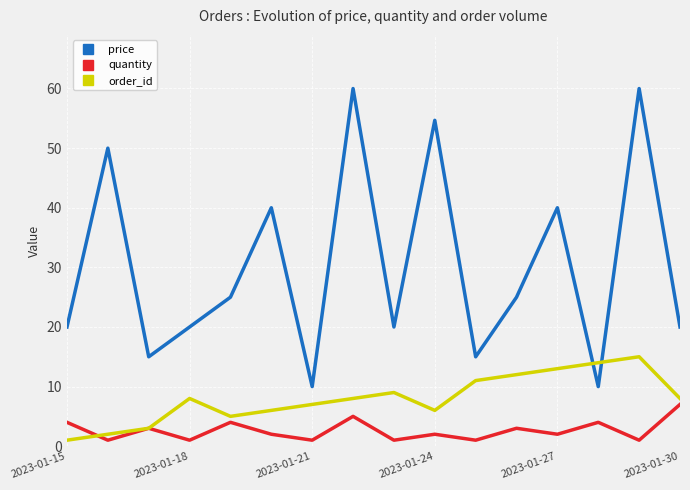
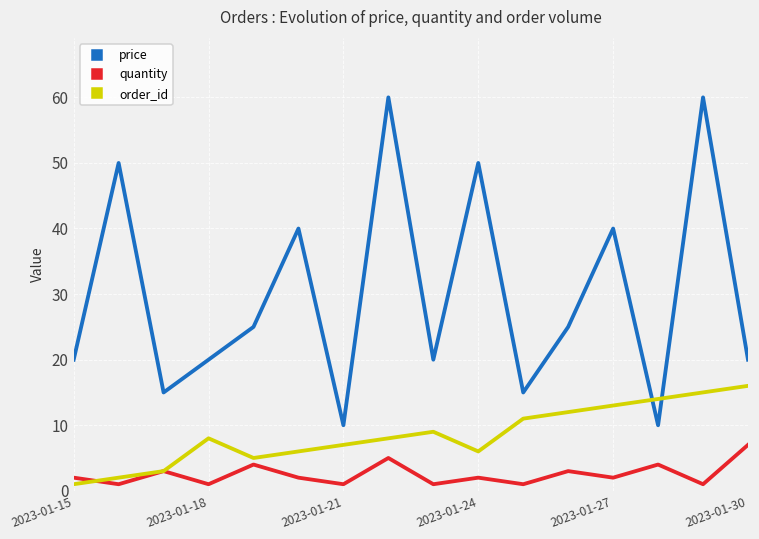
  {
    "price": {
      "2023-01-15": 20,
      "2023-01-18": 20,
      "2023-01-21": 10,
-     "2023-01-24": 55,
+     "2023-01-24": 50,
      "2023-01-27": 40,
      "2023-01-30": 20
    },
    "quantity": {
-     "2023-01-15": 4,
+     "2023-01-15": 2,
      "2023-01-18": 1,
      "2023-01-21": 1,
      "2023-01-24": 2,
      "2023-01-27": 2,
      "2023-01-30": 7
    },
    "order_id": {
      "2023-01-15": 1,
      "2023-01-18": 8,
      "2023-01-21": 7,
      "2023-01-24": 6,
      "2023-01-27": 13,
-     "2023-01-30": 8
+     "2023-01-30": 16
    }
  }
